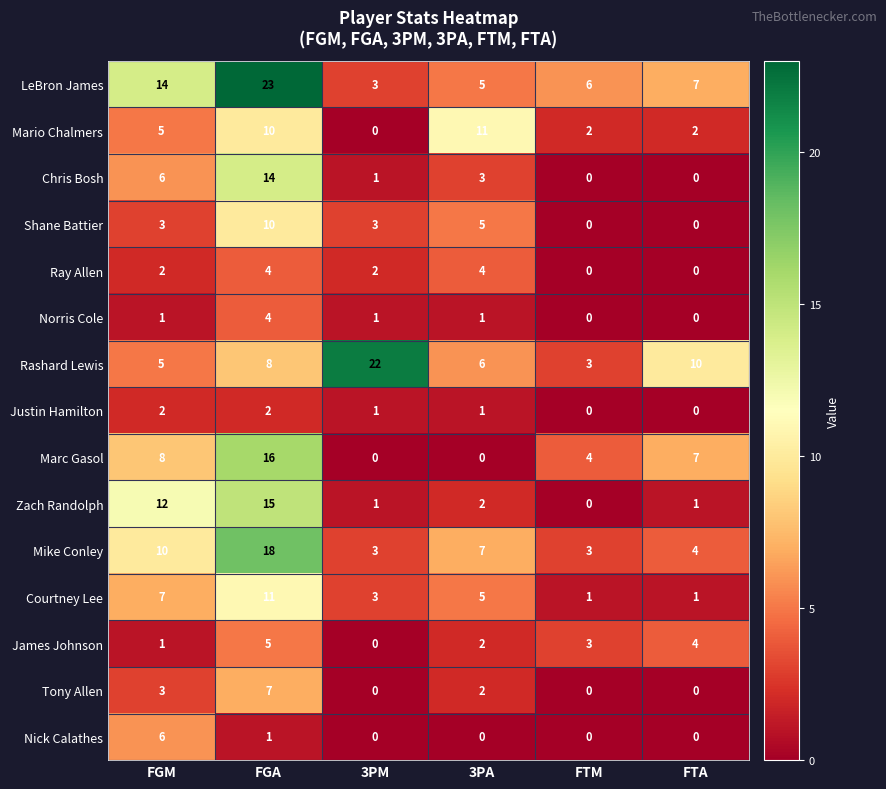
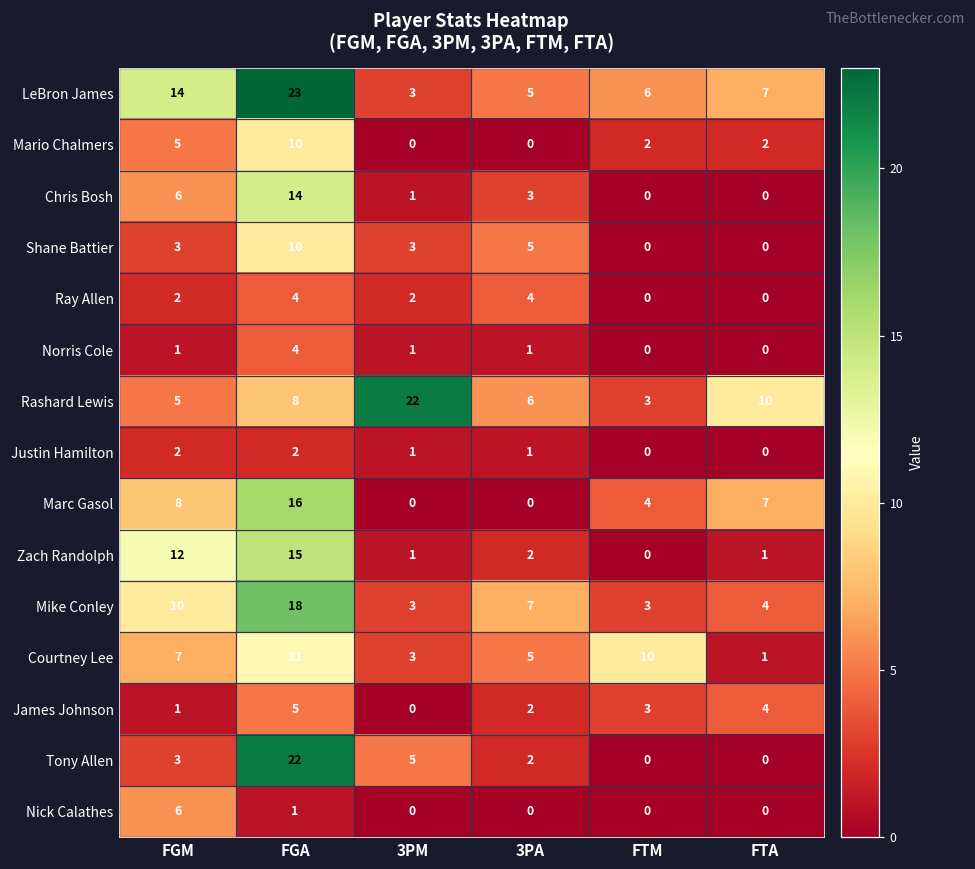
  {
    "LeBron James": {
      "FGM": 14,
      "FGA": 23,
      "3PM": 3,
      "3PA": 5,
      "FTM": 6,
      "FTA": 7
    },
    "Mario Chalmers": {
      "FGM": 5,
      "FGA": 10,
      "3PM": 0,
-     "3PA": 11,
+     "3PA": 0,
      "FTM": 2,
      "FTA": 2
    },
    "Chris Bosh": {
      "FGM": 6,
      "FGA": 14,
      "3PM": 1,
      "3PA": 3,
      "FTM": 0,
      "FTA": 0
    },
    "Shane Battier": {
      "FGM": 3,
      "FGA": 10,
      "3PM": 3,
      "3PA": 5,
      "FTM": 0,
      "FTA": 0
    },
    "Ray Allen": {
      "FGM": 2,
      "FGA": 4,
      "3PM": 2,
      "3PA": 4,
      "FTM": 0,
      "FTA": 0
    },
    "Norris Cole": {
      "FGM": 1,
      "FGA": 4,
      "3PM": 1,
      "3PA": 1,
      "FTM": 0,
      "FTA": 0
    },
    "Rashard Lewis": {
      "FGM": 5,
      "FGA": 8,
      "3PM": 22,
      "3PA": 6,
      "FTM": 3,
      "FTA": 10
    },
    "Justin Hamilton": {
      "FGM": 2,
      "FGA": 2,
      "3PM": 1,
      "3PA": 1,
      "FTM": 0,
      "FTA": 0
    },
    "Marc Gasol": {
      "FGM": 8,
      "FGA": 16,
      "3PM": 0,
      "3PA": 0,
      "FTM": 4,
      "FTA": 7
    },
    "Zach Randolph": {
      "FGM": 12,
      "FGA": 15,
      "3PM": 1,
      "3PA": 2,
      "FTM": 0,
      "FTA": 1
    },
    "Mike Conley": {
      "FGM": 10,
      "FGA": 18,
      "3PM": 3,
      "3PA": 7,
      "FTM": 3,
      "FTA": 4
    },
    "Courtney Lee": {
      "FGM": 7,
      "FGA": 11,
      "3PM": 3,
      "3PA": 5,
-     "FTM": 1,
+     "FTM": 10,
      "FTA": 1
    },
    "James Johnson": {
      "FGM": 1,
      "FGA": 5,
      "3PM": 0,
      "3PA": 2,
      "FTM": 3,
      "FTA": 4
    },
    "Tony Allen": {
      "FGM": 3,
-     "FGA": 7,
-     "3PM": 0,
+     "FGA": 22,
+     "3PM": 5,
      "3PA": 2,
      "FTM": 0,
      "FTA": 0
    },
    "Nick Calathes": {
      "FGM": 6,
      "FGA": 1,
      "3PM": 0,
      "3PA": 0,
      "FTM": 0,
      "FTA": 0
    }
  }
